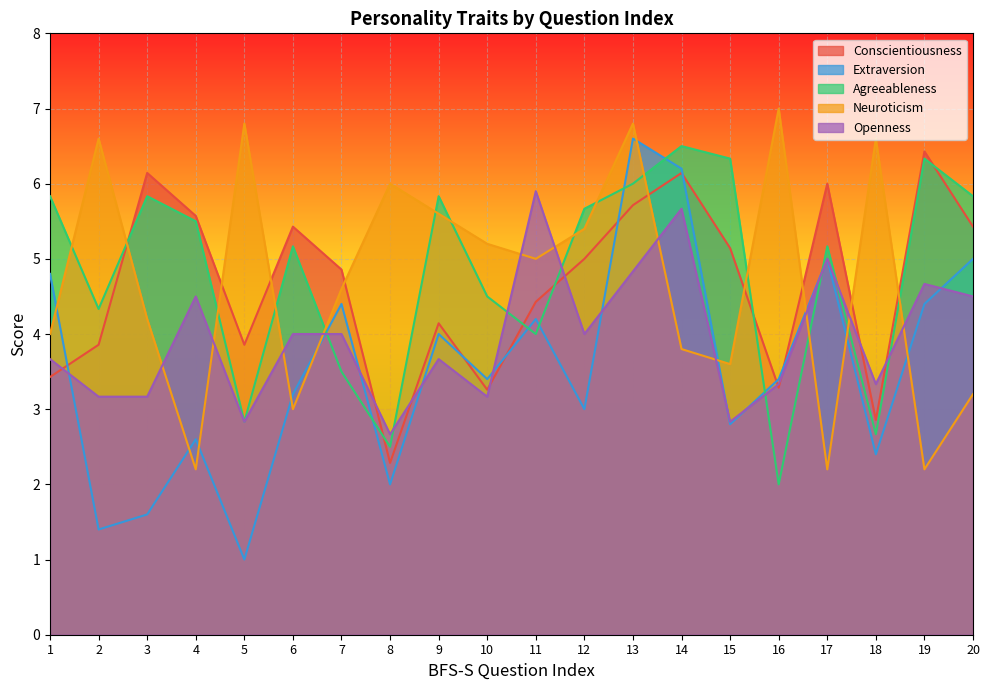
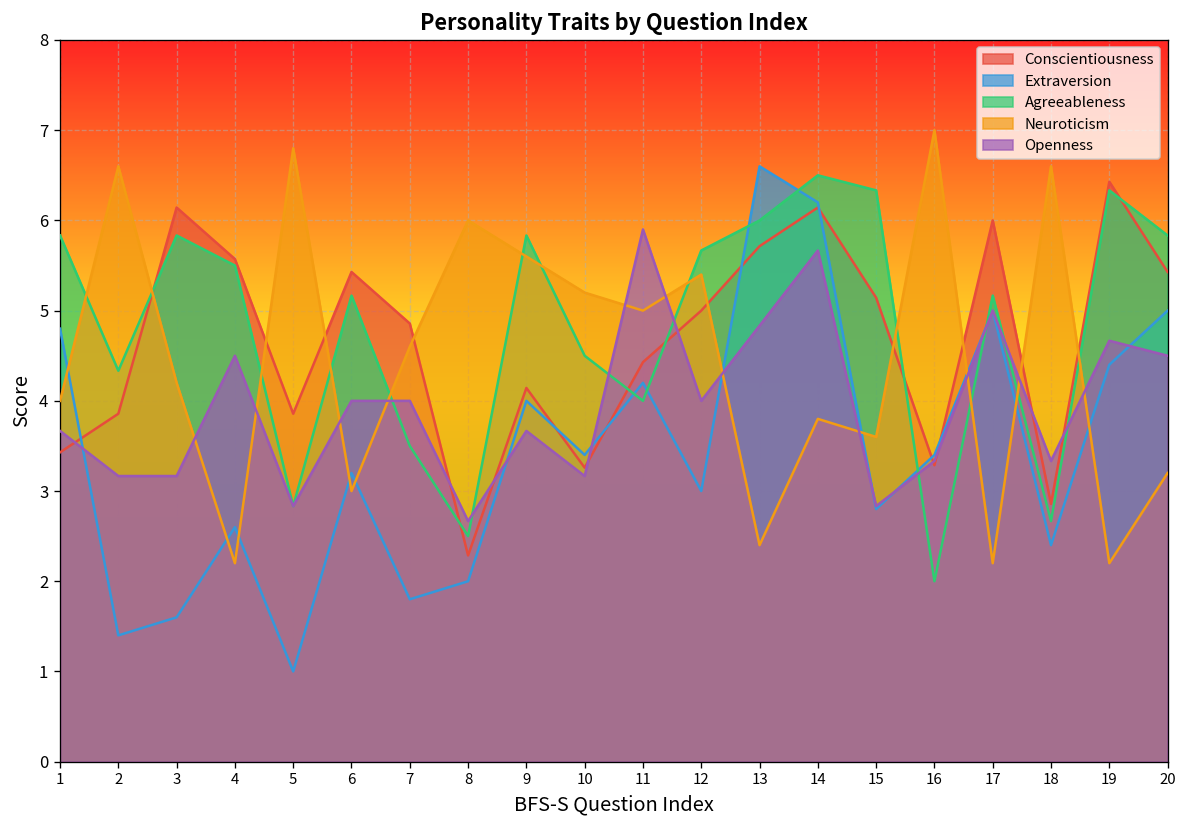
  {
    "Conscientiousness": {
      "1": 3.4,
      "2": 3.9,
      "3": 6.1,
      "4": 5.6,
      "5": 3.9,
      "6": 5.4,
      "7": 4.9,
      "8": 2.3,
      "9": 4.1,
      "10": 3.3,
      "11": 4.4,
      "12": 5.0,
      "13": 5.7,
      "14": 6.1,
      "15": 5.1,
      "16": 3.3,
      "17": 6.0,
      "18": 2.9,
      "19": 6.4,
      "20": 5.4
    },
    "Extraversion": {
      "1": 4.8,
      "2": 1.4,
      "3": 1.6,
      "4": 2.6,
      "5": 1.0,
      "6": 3.2,
-     "7": 4.4,
+     "7": 1.8,
      "8": 2.0,
      "9": 4.0,
      "10": 3.4,
      "11": 4.2,
      "12": 3.0,
      "13": 6.6,
      "14": 6.2,
      "16": 3.4,
      "18": 2.4,
      "19": 4.4,
      "20": 5.0
    },
    "Agreeableness": {
      "1": 5.8,
      "2": 4.3,
      "3": 5.8,
      "4": 5.5,
      "6": 5.2,
      "7": 3.5,
      "8": 2.5,
      "9": 5.8,
      "10": 4.5,
      "11": 4.0,
      "12": 5.7,
      "13": 6.0,
      "14": 6.5,
      "15": 6.3,
      "16": 2.0,
      "17": 5.2,
      "18": 2.7,
      "19": 6.3,
      "20": 5.8
    },
    "Neuroticism": {
      "1": 4.0,
      "2": 6.6,
      "3": 4.2,
      "4": 2.2,
      "5": 6.8,
      "6": 3.0,
      "7": 4.6,
      "8": 6.0,
      "9": 5.6,
      "10": 5.2,
      "11": 5.0,
      "12": 5.4,
-     "13": 6.8,
+     "13": 2.4,
      "14": 3.8,
      "15": 3.6,
      "16": 7.0,
      "17": 2.2,
      "19": 2.2,
      "20": 3.2
    },
    "Openness": {
      "1": 3.7,
      "2": 3.2,
      "3": 3.2,
      "4": 4.5,
      "6": 4.0,
      "7": 4.0,
      "8": 2.7,
      "9": 3.7,
      "10": 3.2,
      "11": 5.9,
      "12": 4.0,
      "13": 4.8,
      "14": 5.7,
      "16": 3.3,
      "18": 3.3,
      "19": 4.7,
      "20": 4.5
    }
  }
